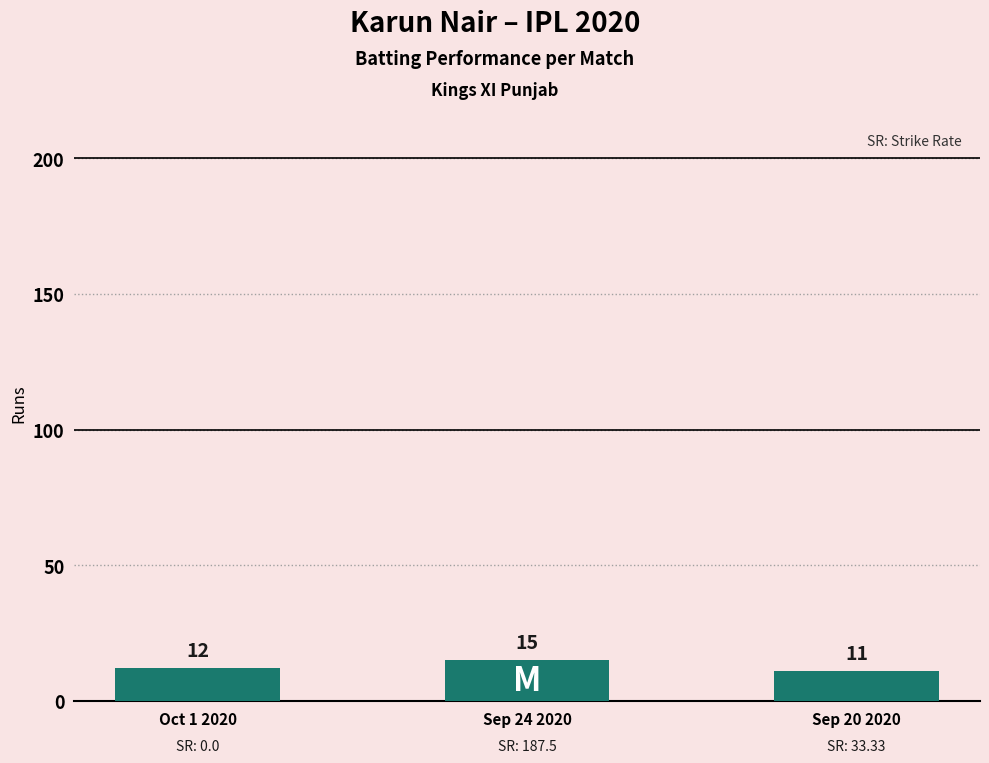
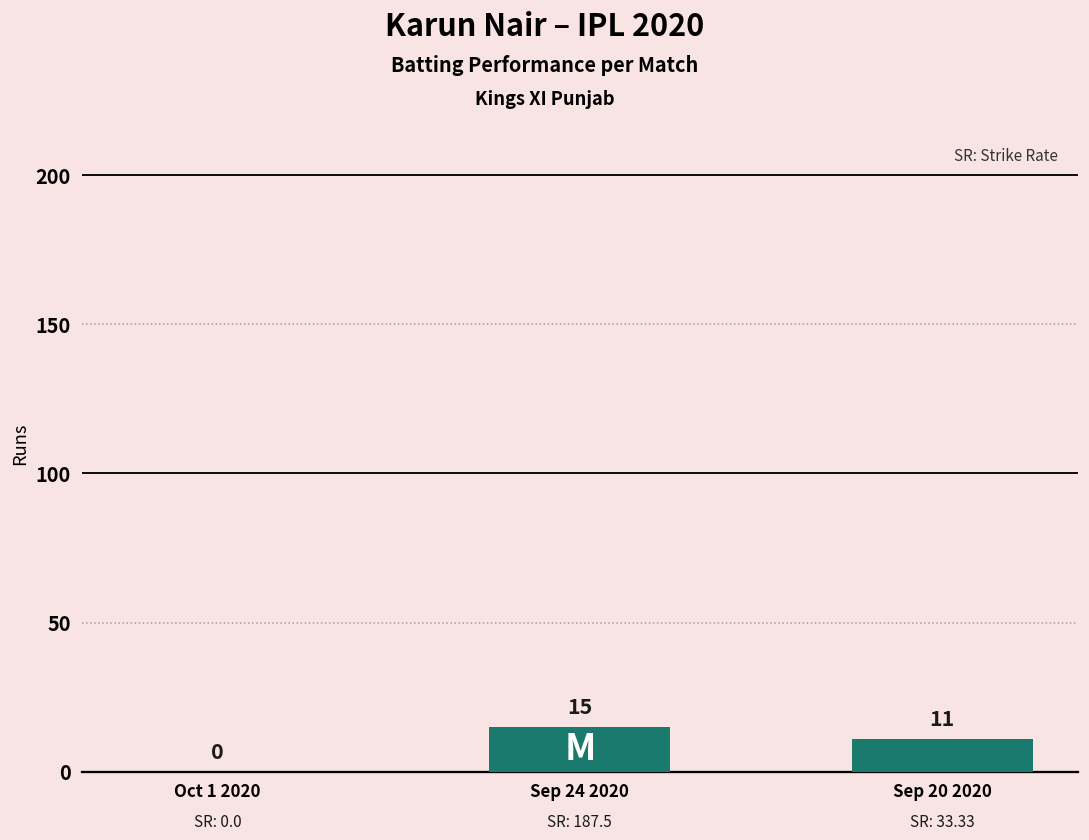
  {
-   "Oct 1 2020": 12,
+   "Oct 1 2020": 0,
    "Sep 24 2020": 15,
    "Sep 20 2020": 11
  }
